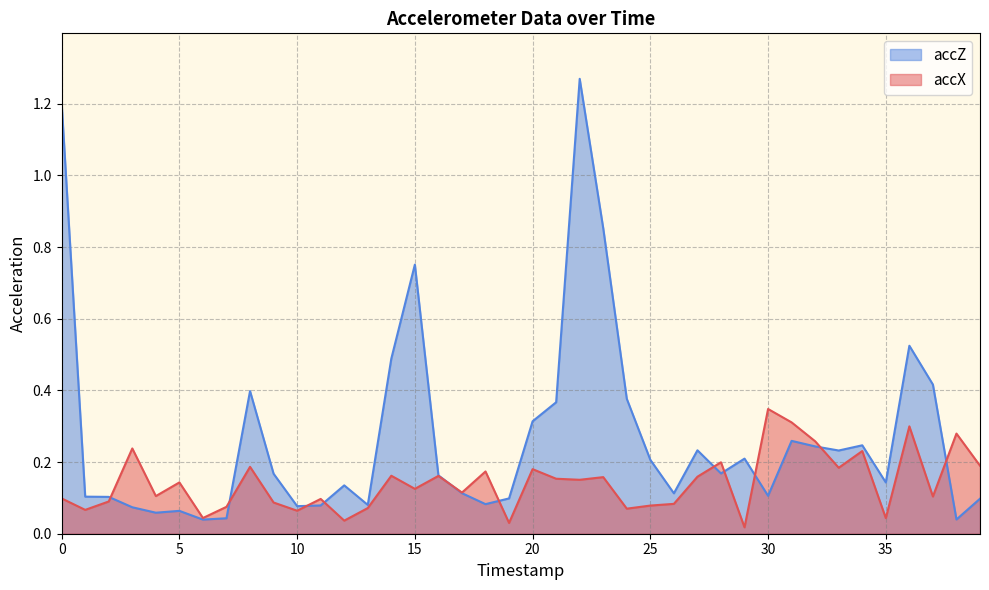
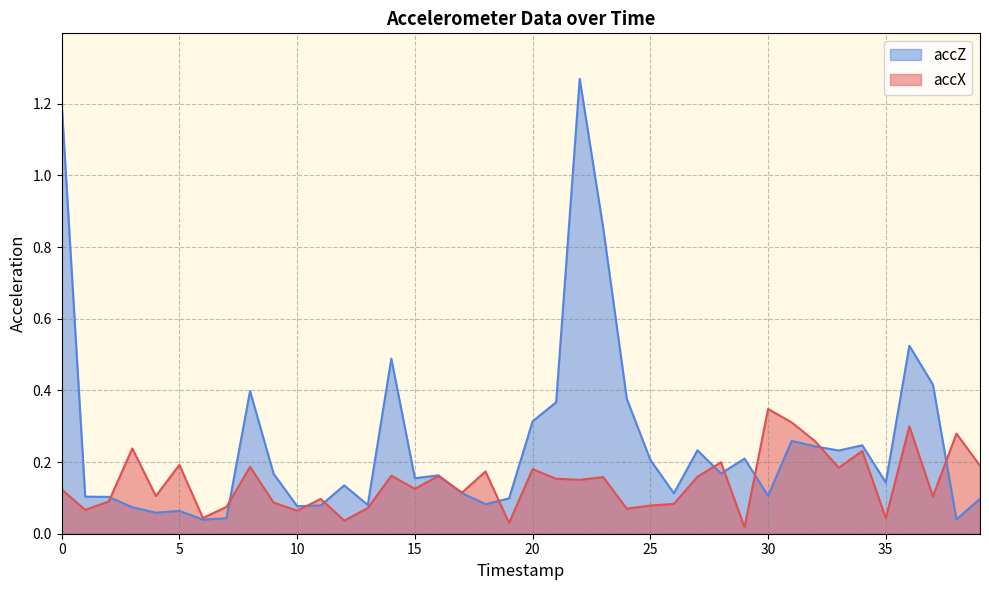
  {
    "accZ": {
      "0": 1.20,
      "5": 0.06,
      "10": 0.08,
-     "15": 0.75,
+     "15": 0.15,
      "20": 0.31,
      "25": 0.21,
      "30": 0.11,
      "35": 0.14
    },
    "accX": {
-     "0": 0.10,
-     "5": 0.14,
+     "0": 0.12,
+     "5": 0.19,
      "10": 0.06,
      "15": 0.13,
      "20": 0.18,
      "25": 0.08,
      "30": 0.35,
      "35": 0.04
    }
  }
